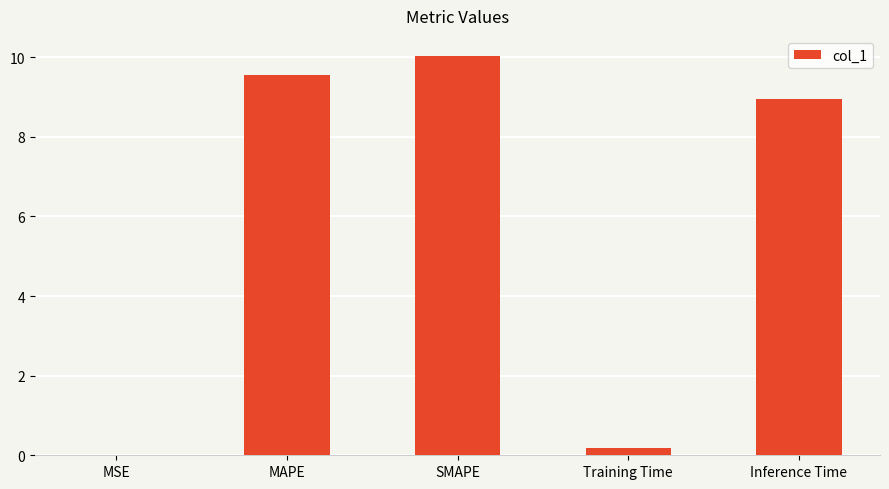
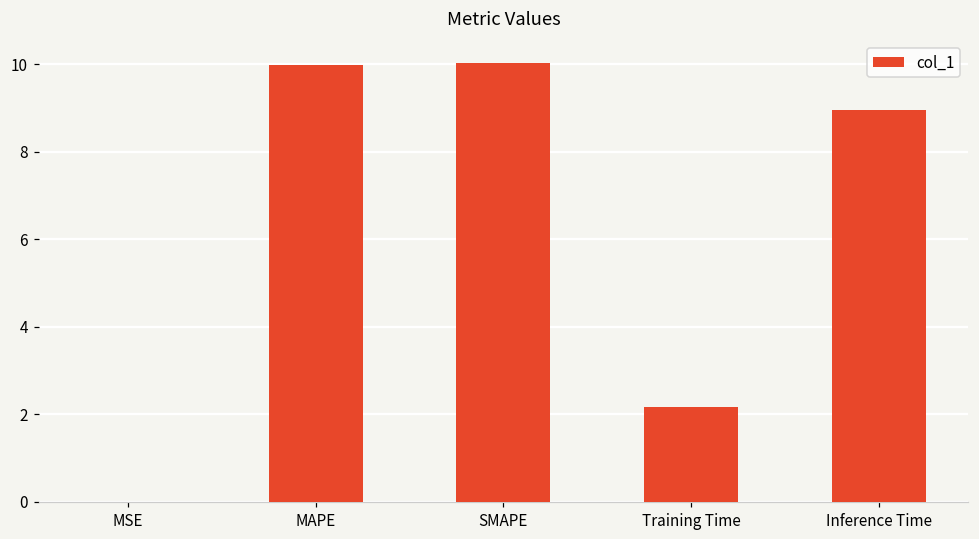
  {
-   "MAPE": 9.6,
+   "MAPE": 10.0,
    "SMAPE": 10.0,
-   "Training Time": 0.2,
+   "Training Time": 2.2,
    "Inference Time": 9.0
  }
